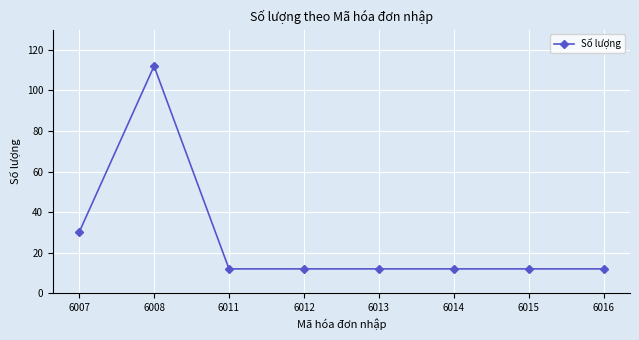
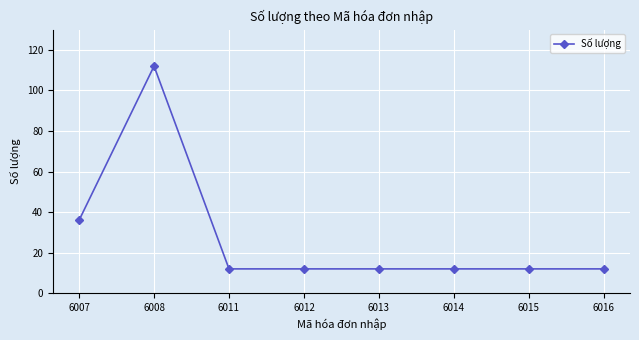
  {
-   "6007": 30,
+   "6007": 36,
    "6008": 112,
    "6011": 12,
    "6012": 12,
    "6013": 12,
    "6014": 12,
    "6015": 12,
    "6016": 12
  }
